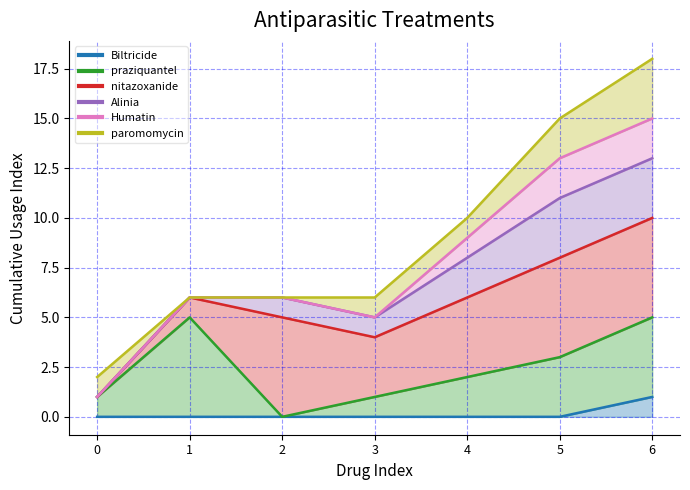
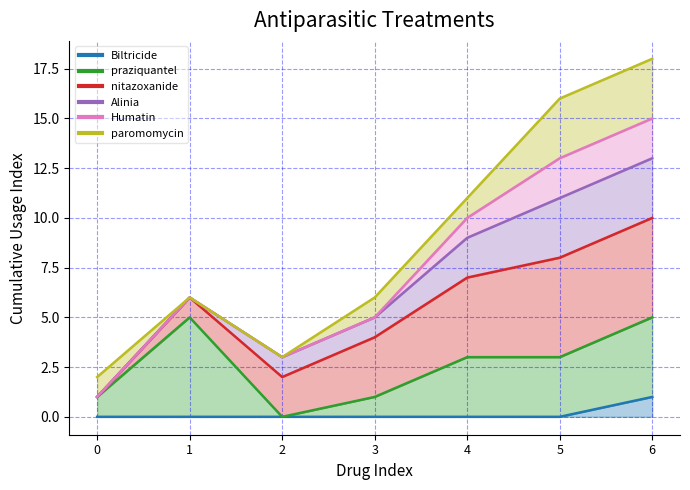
  {
    "Biltricide": {
      "0": 0,
      "1": 0,
      "3": 0,
      "4": 0,
      "5": 0,
      "6": 1
    },
    "praziquantel": {
      "1": 5,
      "3": 1,
-     "4": 2,
+     "4": 3,
      "5": 3,
      "6": 5
    },
    "nitazoxanide": {
-     "2": 5,
+     "2": 2,
      "3": 3,
      "4": 4,
      "5": 5,
      "6": 5
    },
    "paromomycin": {
      "0": 1,
      "3": 1,
      "4": 1,
-     "5": 2,
+     "5": 3,
      "6": 3
    }
  }
